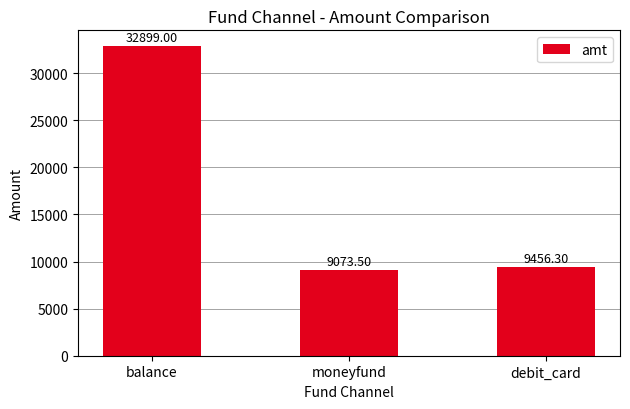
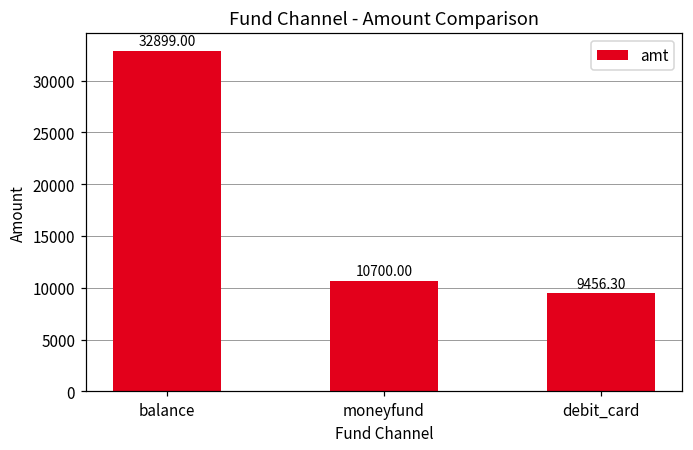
  {
    "balance": 32899.00,
-   "moneyfund": 9073.50,
+   "moneyfund": 10700.00,
    "debit_card": 9456.30
  }
